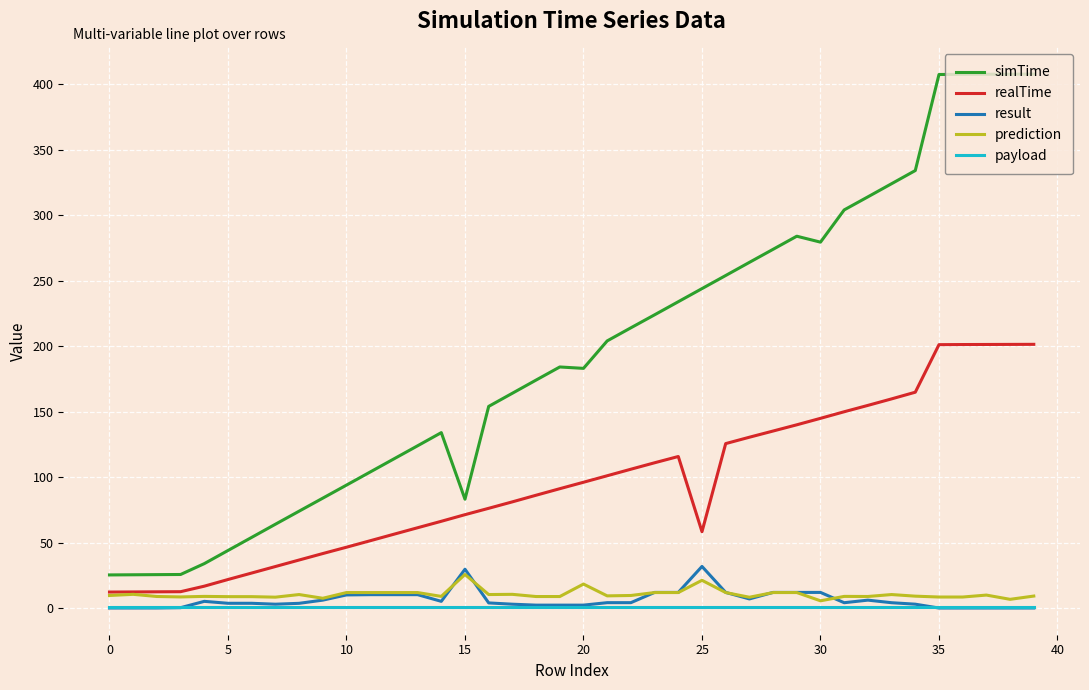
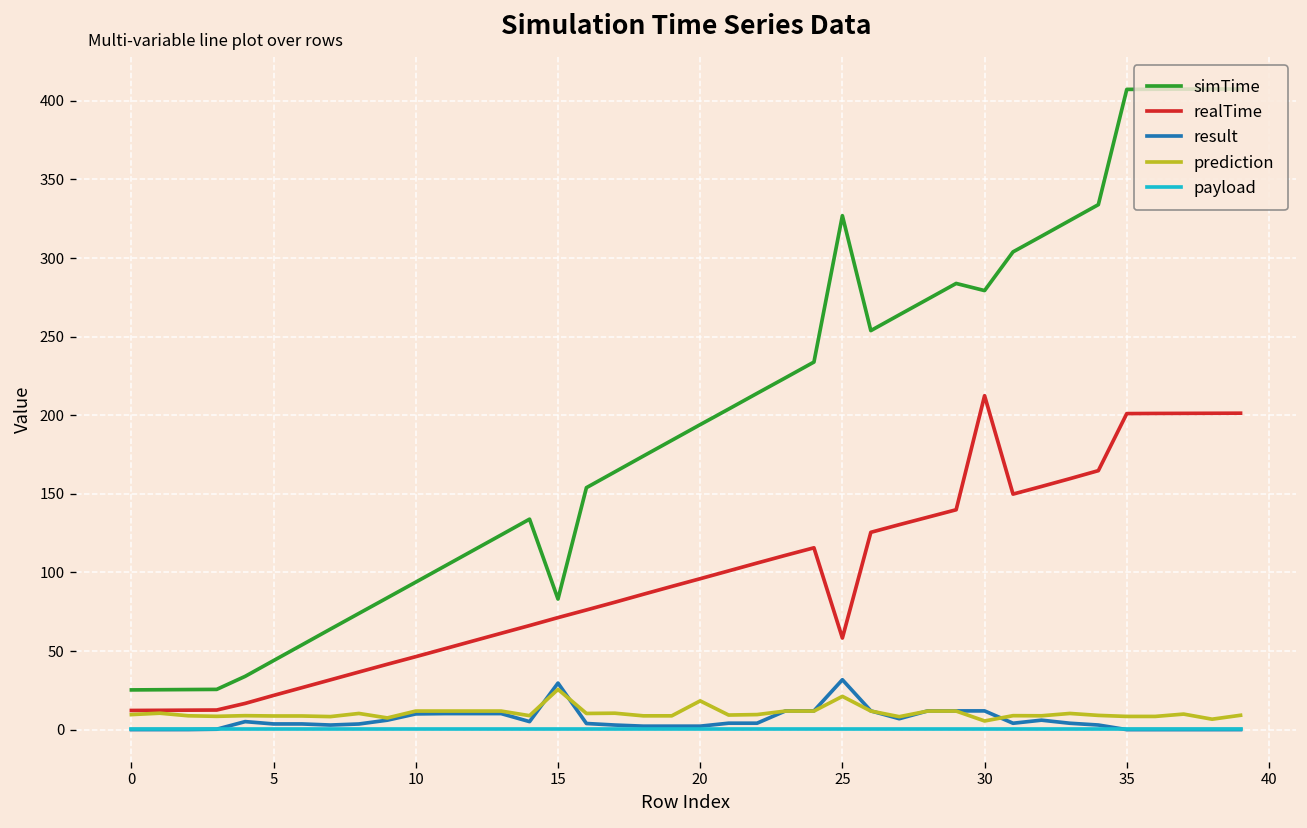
  {
    "simTime": {
      "0": 25,
      "5": 44,
      "10": 94,
      "15": 83,
-     "20": 183,
-     "25": 244,
+     "20": 194,
+     "25": 327,
      "30": 279,
      "35": 407
    },
    "realTime": {
      "0": 12,
      "5": 22,
      "10": 46,
      "15": 71,
      "20": 96,
      "25": 58,
-     "30": 145,
+     "30": 212,
      "35": 201
    },
    "result": {
      "5": 4,
      "15": 30,
      "25": 32,
      "30": 12
    },
    "prediction": {
      "0": 10,
      "5": 9,
      "15": 26,
      "20": 18,
      "25": 21,
      "30": 6,
      "35": 8
    },
    "payload": {
      "5": 1,
      "10": 1,
      "15": 1,
      "25": 1,
      "30": 1
    }
  }
